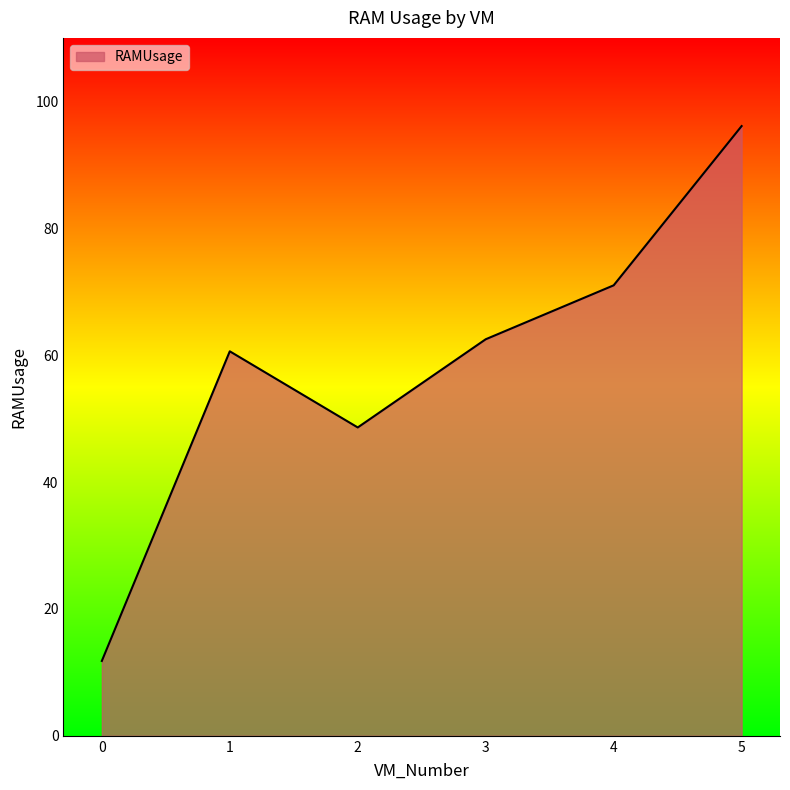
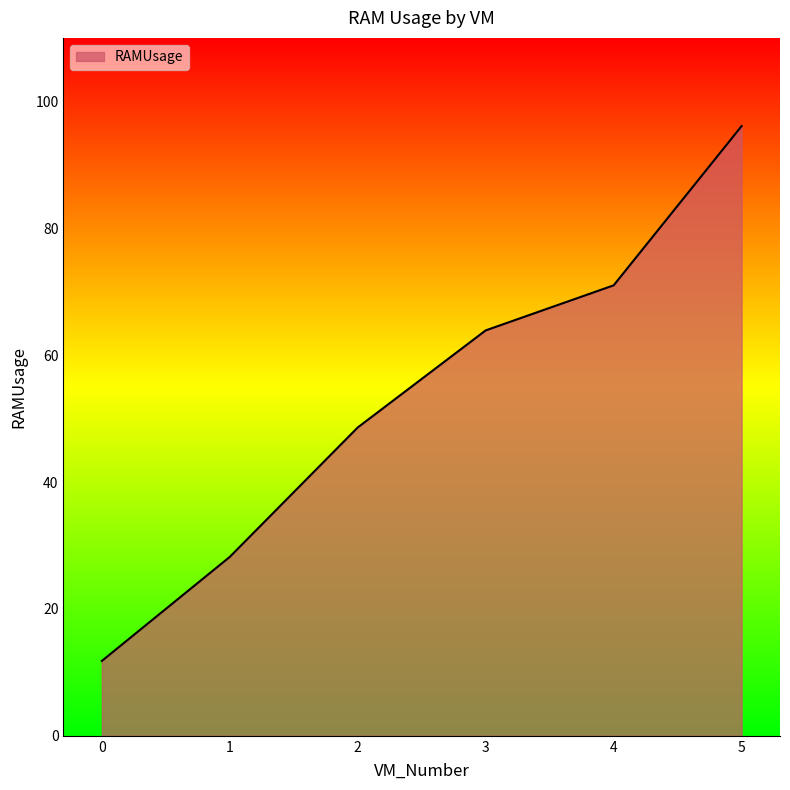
  {
    "0": 12,
-   "1": 61,
+   "1": 28,
    "2": 49,
-   "3": 63,
+   "3": 64,
    "4": 71,
    "5": 96
  }
